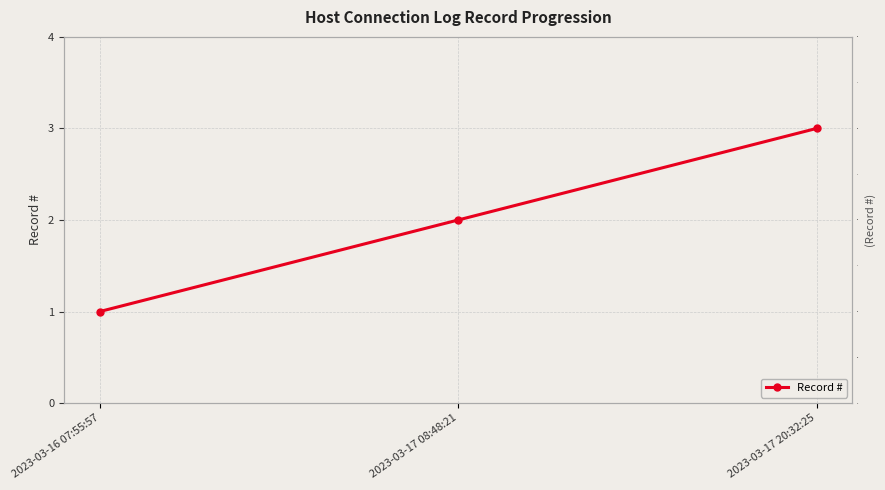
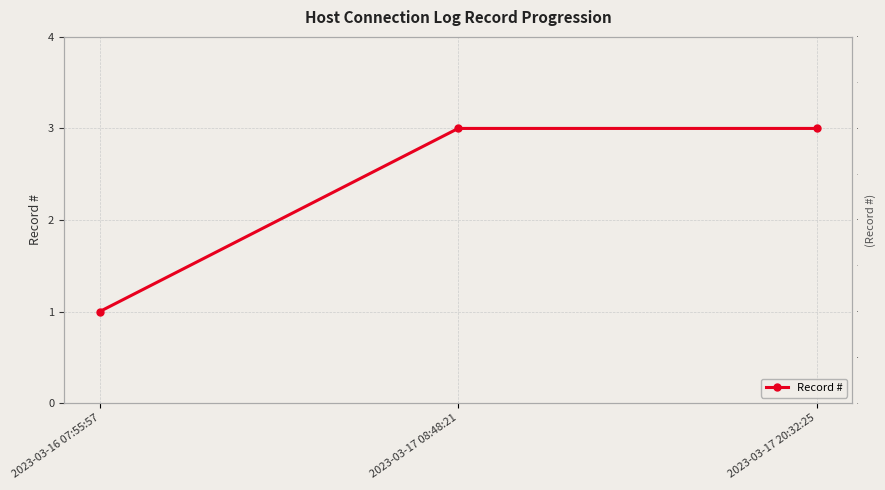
  {
    "2023-03-16 07:55:57": 1,
-   "2023-03-17 08:48:21": 2,
+   "2023-03-17 08:48:21": 3,
    "2023-03-17 20:32:25": 3
  }
